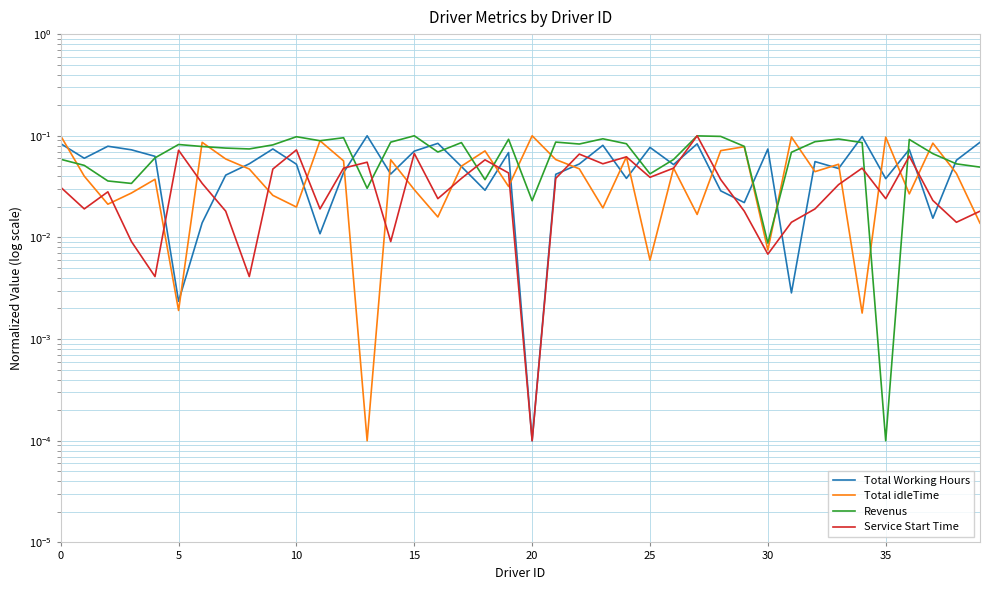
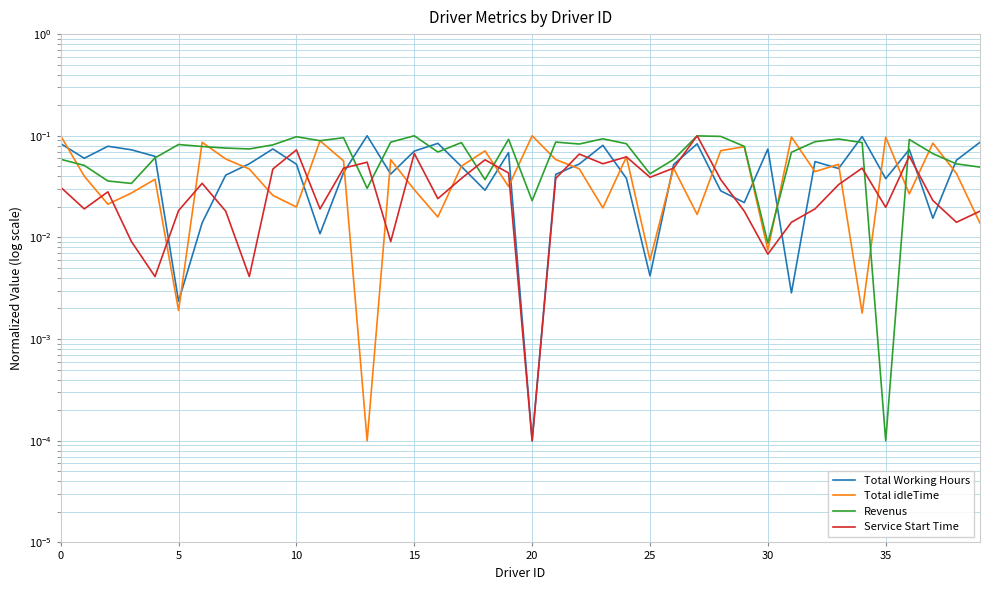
  {
    "Total Working Hours": {
      "0": 0.08,
      "5": 0.0024,
      "10": 0.05,
-     "25": 0.08,
+     "25": 0.0042,
      "30": 0.07,
      "35": 0.038
    },
    "Total idleTime": {
      "0": 0.10,
      "5": 0.0019,
      "10": 0.020,
      "15": 0.029,
      "20": 0.10,
      "25": 0.006,
      "30": 0.008,
      "35": 0.10
    },
    "Revenus": {
      "0": 0.06,
      "5": 0.08,
      "10": 0.10,
      "15": 0.10,
      "20": 0.023,
      "25": 0.042,
      "30": 0.009,
      "35": 0.0001
    },
    "Service Start Time": {
      "0": 0.031,
-     "5": 0.07,
+     "5": 0.018,
      "10": 0.07,
      "25": 0.039,
      "30": 0.007,
-     "35": 0.024
+     "35": 0.020
    }
  }
